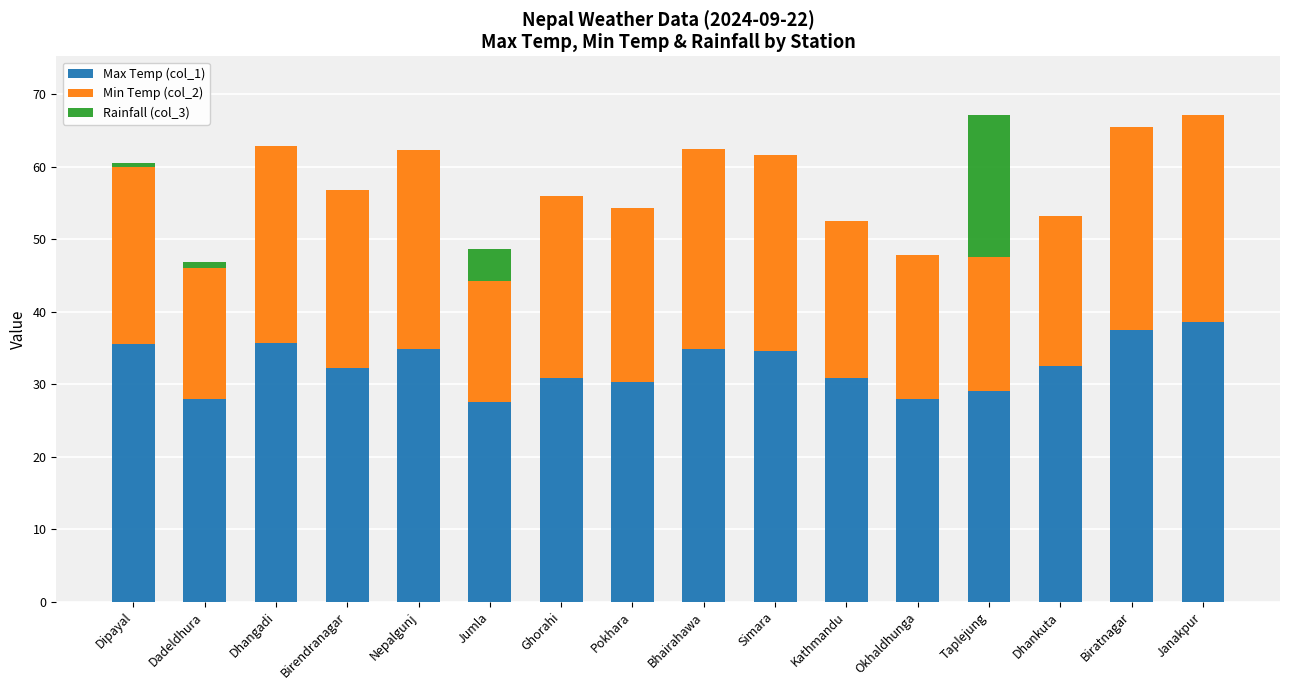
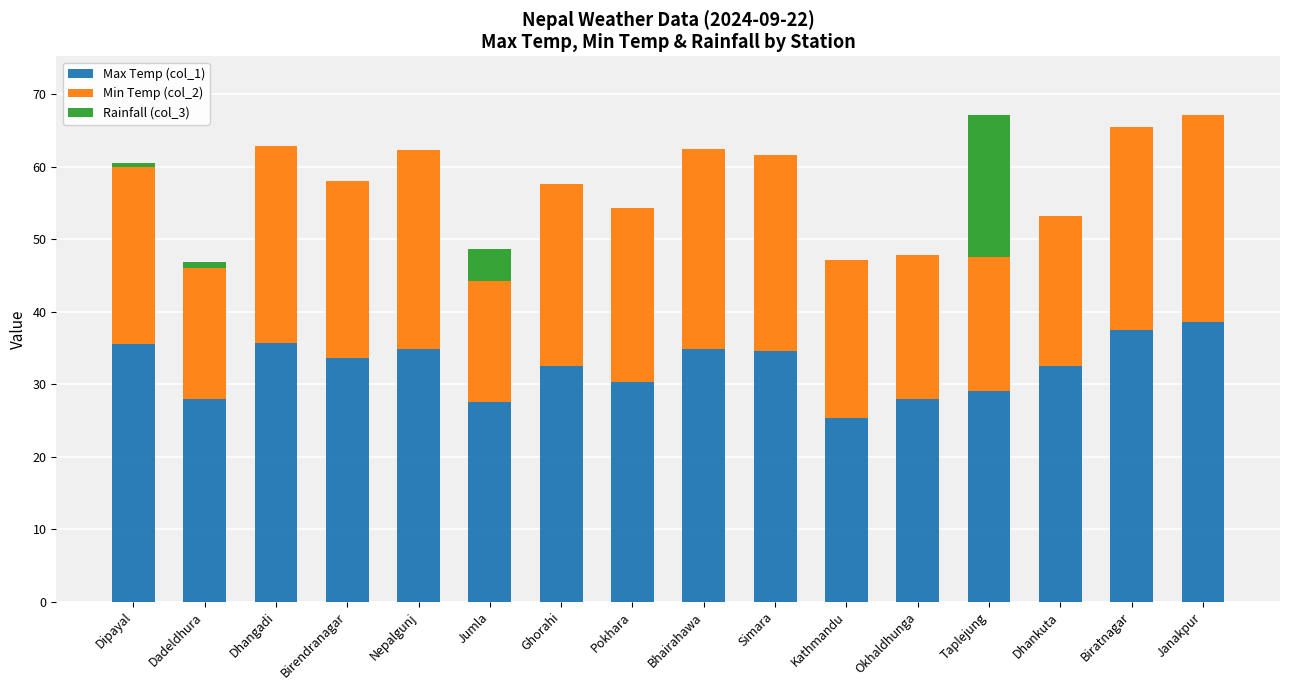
  {
    "Max Temp (col_1)": {
      "Dipayal": 36,
      "Dadeldhura": 28,
      "Dhangadi": 36,
-     "Birendranagar": 32,
+     "Birendranagar": 34,
      "Nepalgunj": 35,
      "Jumla": 28,
-     "Ghorahi": 31,
+     "Ghorahi": 33,
      "Pokhara": 30,
      "Bhairahawa": 35,
      "Simara": 35,
-     "Kathmandu": 31,
+     "Kathmandu": 25,
      "Okhaldhunga": 28,
      "Taplejung": 29,
      "Dhankuta": 33,
      "Biratnagar": 38,
      "Janakpur": 39
    },
    "Min Temp (col_2)": {
      "Dipayal": 25,
      "Dadeldhura": 18,
      "Dhangadi": 27,
      "Birendranagar": 25,
      "Nepalgunj": 28,
      "Jumla": 17,
      "Ghorahi": 25,
      "Pokhara": 24,
      "Bhairahawa": 28,
      "Simara": 27,
      "Kathmandu": 22,
      "Okhaldhunga": 20,
      "Taplejung": 19,
      "Dhankuta": 21,
      "Biratnagar": 28,
      "Janakpur": 29
    },
    "Rainfall (col_3)": {
      "Dipayal": 1,
      "Dadeldhura": 1,
      "Dhangadi": 0,
      "Birendranagar": 0,
      "Nepalgunj": 0,
      "Jumla": 4,
      "Ghorahi": 0,
      "Pokhara": 0,
      "Bhairahawa": 0,
      "Simara": 0,
      "Kathmandu": 0,
      "Okhaldhunga": 0,
      "Taplejung": 20,
      "Dhankuta": 0,
      "Biratnagar": 0,
      "Janakpur": 0
    }
  }
